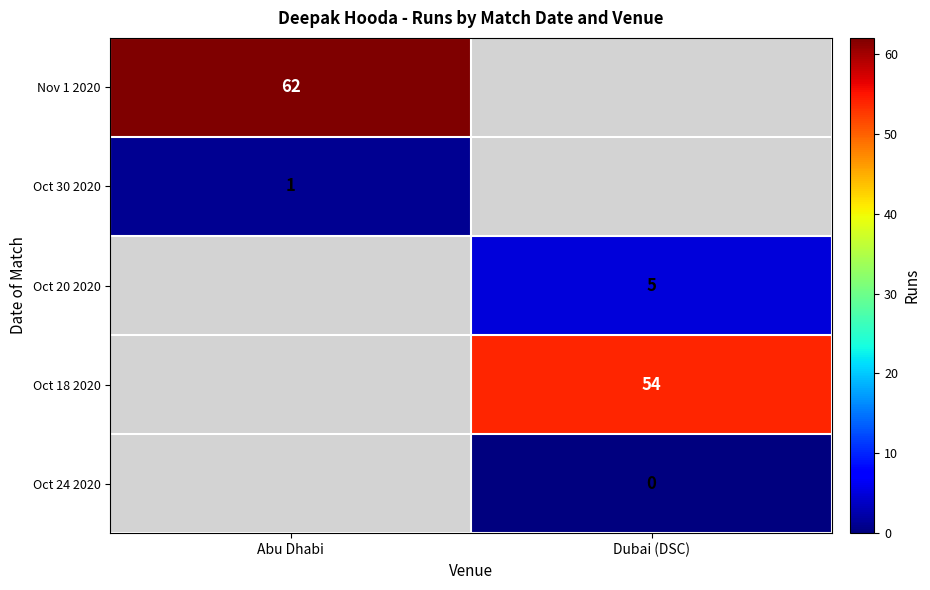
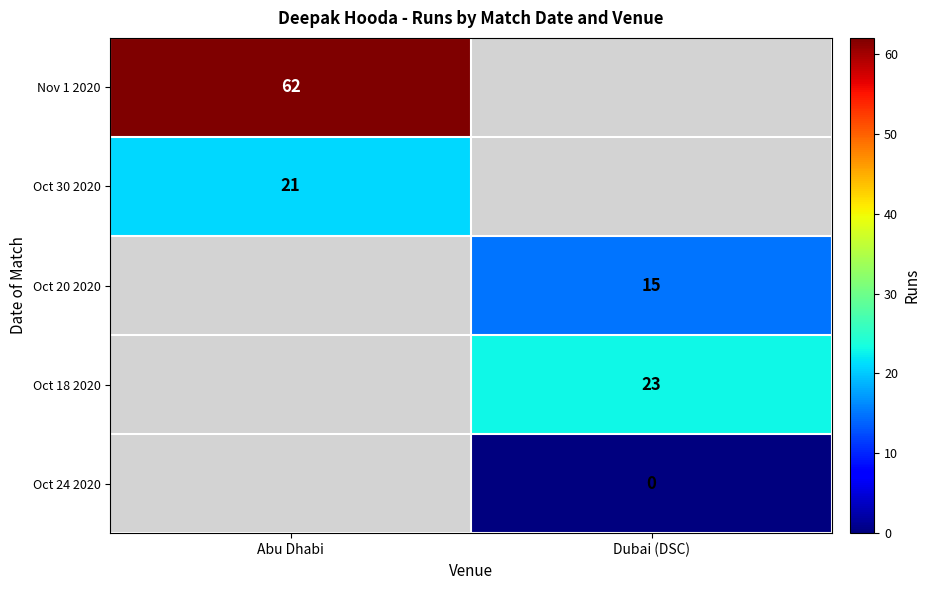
  {
    "Nov 1 2020": {
      "Abu Dhabi": 62
    },
    "Oct 30 2020": {
-     "Abu Dhabi": 1
+     "Abu Dhabi": 21
    },
    "Oct 20 2020": {
-     "Dubai (DSC)": 5
+     "Dubai (DSC)": 15
    },
    "Oct 18 2020": {
-     "Dubai (DSC)": 54
+     "Dubai (DSC)": 23
    },
    "Oct 24 2020": {
      "Dubai (DSC)": 0
    }
  }
